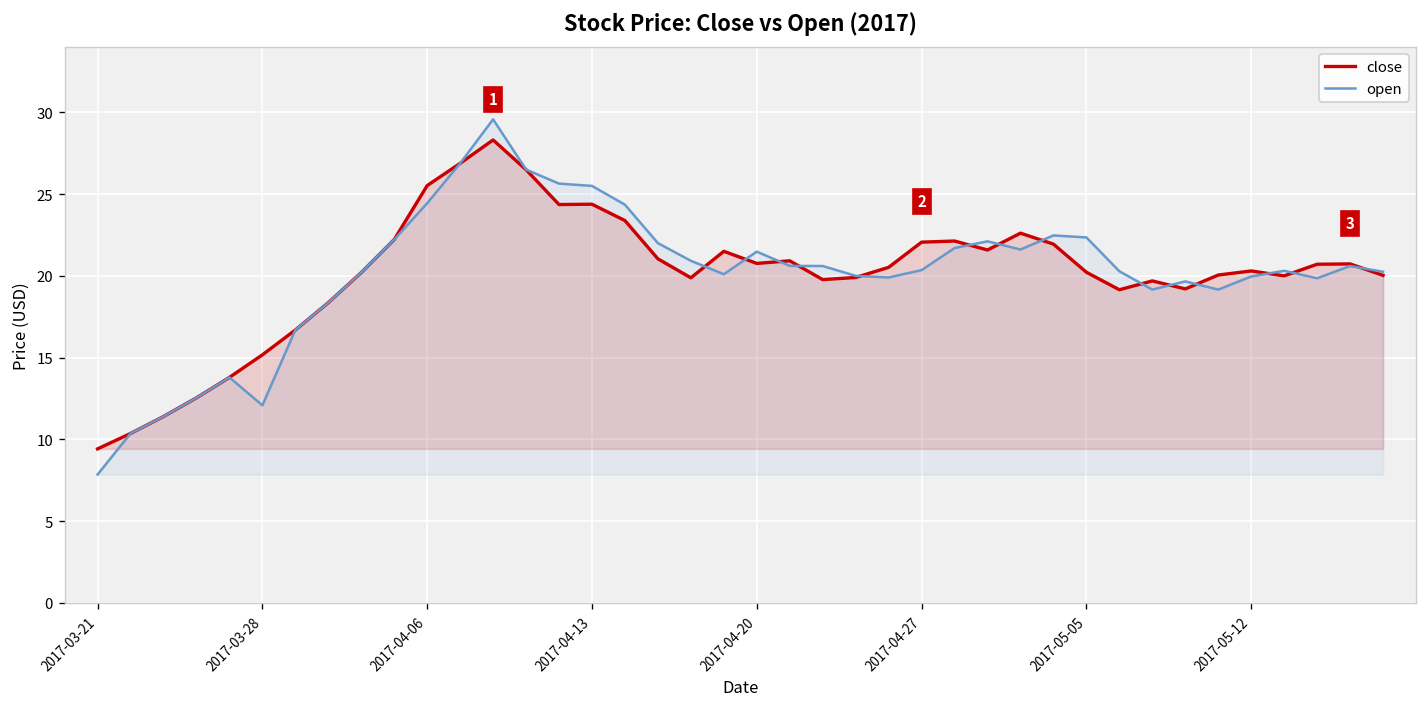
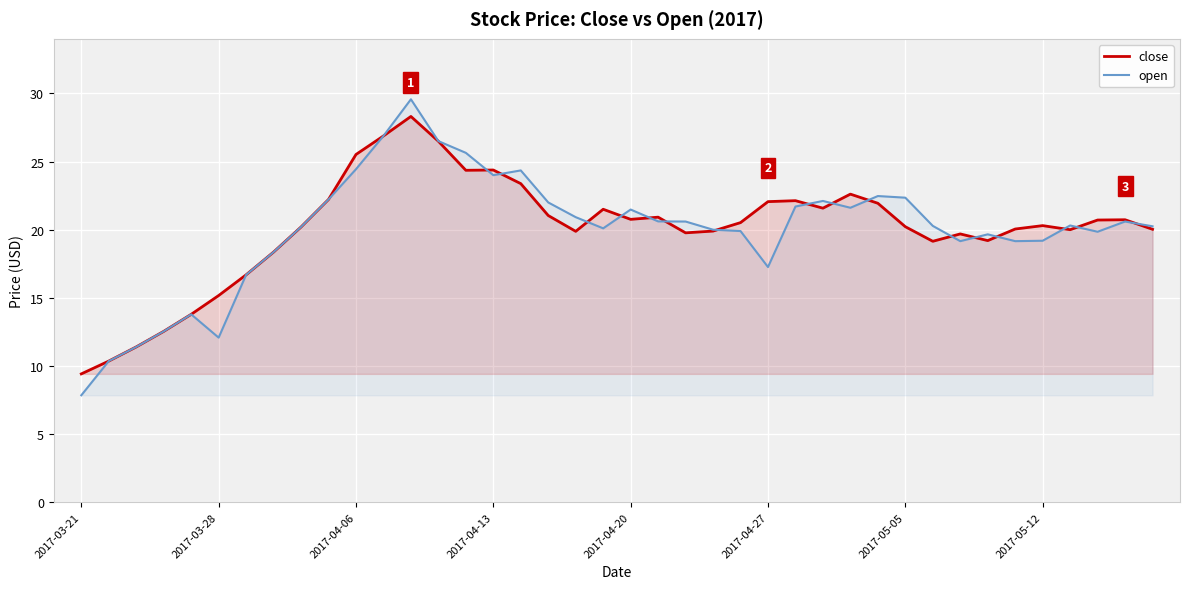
  {
    "close": {
      "2017-03-21": 9.4,
      "2017-03-28": 15.2,
      "2017-04-06": 25.5,
      "2017-04-13": 24.4,
      "2017-04-20": 20.8,
      "2017-04-27": 22.1,
      "2017-05-05": 20.2,
      "2017-05-12": 20.3
    },
    "open": {
      "2017-03-21": 7.9,
      "2017-03-28": 12.1,
      "2017-04-06": 24.4,
-     "2017-04-13": 25.5,
+     "2017-04-13": 24.0,
      "2017-04-20": 21.5,
-     "2017-04-27": 20.4,
+     "2017-04-27": 17.3,
      "2017-05-05": 22.4,
-     "2017-05-12": 20.0
+     "2017-05-12": 19.2
    }
  }
